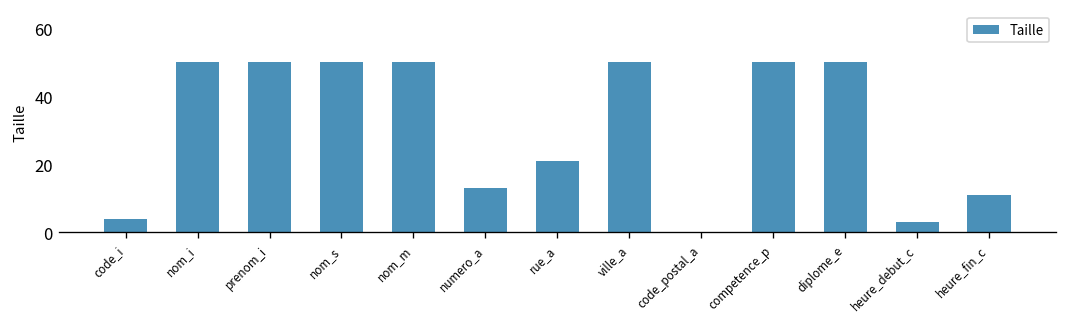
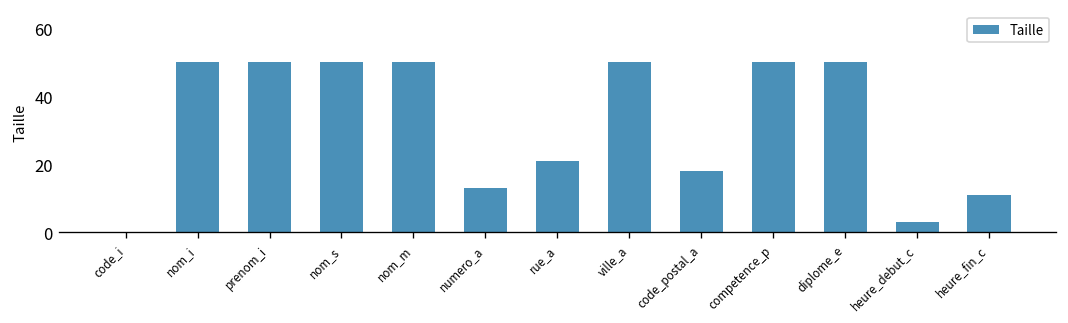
  {
-   "code_i": 4,
+   "code_i": 0,
    "nom_i": 50,
    "prenom_i": 50,
    "nom_s": 50,
    "nom_m": 50,
    "numero_a": 13,
    "rue_a": 21,
    "ville_a": 50,
-   "code_postal_a": 0,
+   "code_postal_a": 18,
    "competence_p": 50,
    "diplome_e": 50,
    "heure_debut_c": 3,
    "heure_fin_c": 11
  }
